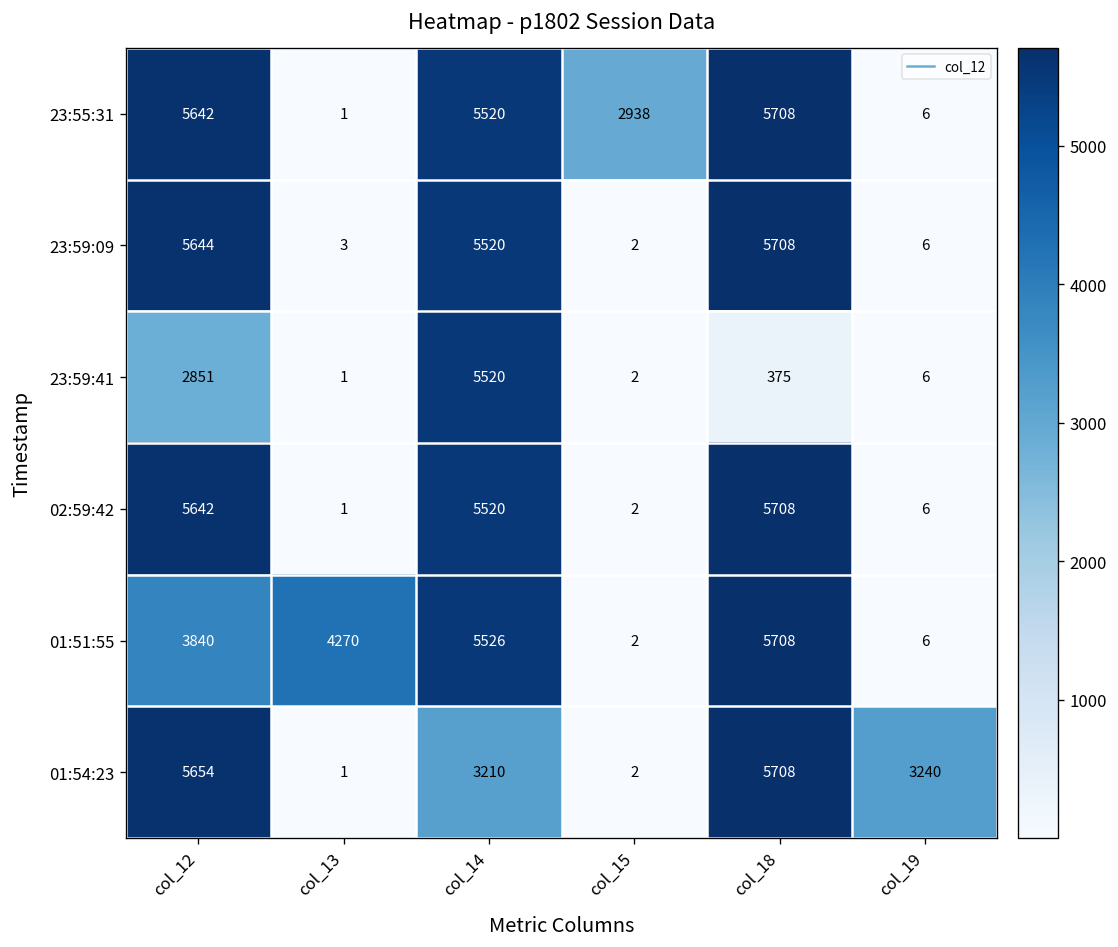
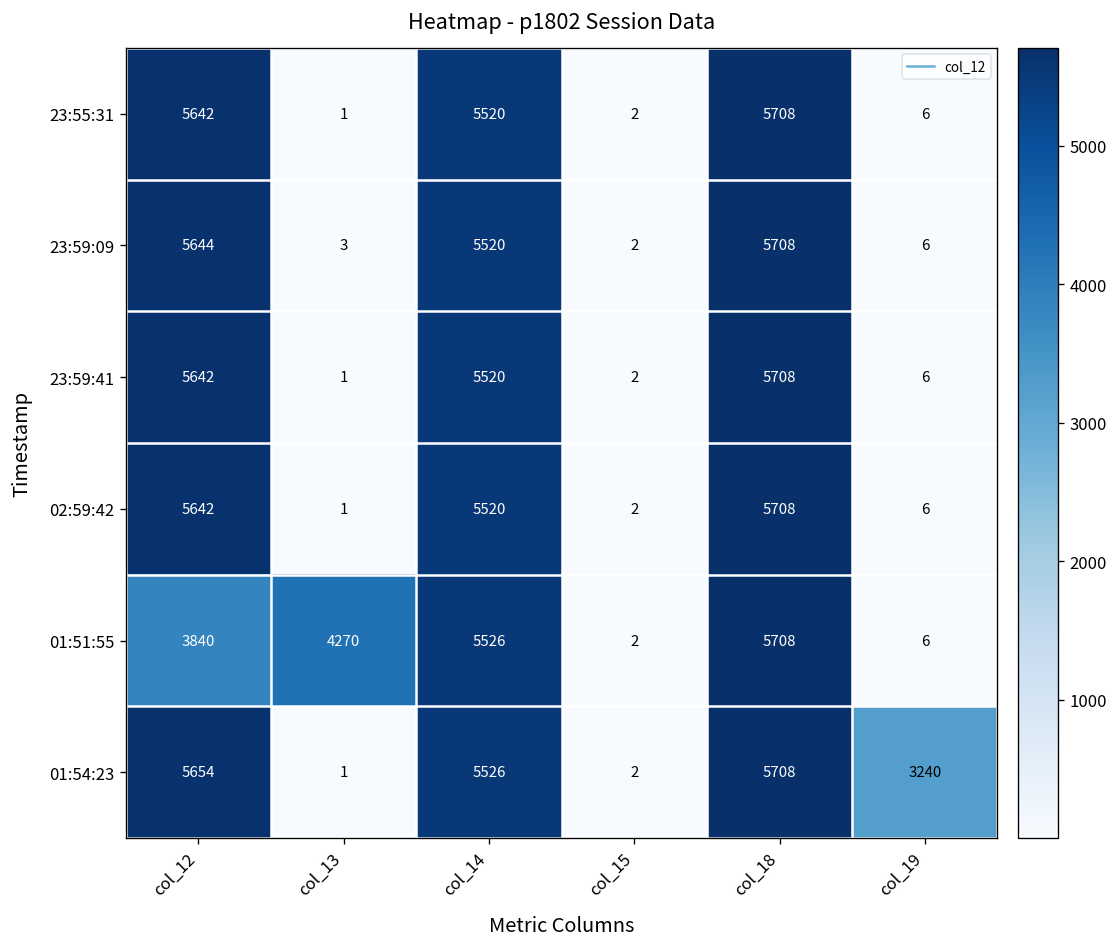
  {
    "23:55:31": {
      "col_12": 5642,
      "col_13": 1,
      "col_14": 5520,
-     "col_15": 2938,
+     "col_15": 2,
      "col_18": 5708,
      "col_19": 6
    },
    "23:59:09": {
      "col_12": 5644,
      "col_13": 3,
      "col_14": 5520,
      "col_15": 2,
      "col_18": 5708,
      "col_19": 6
    },
    "23:59:41": {
-     "col_12": 2851,
+     "col_12": 5642,
      "col_13": 1,
      "col_14": 5520,
      "col_15": 2,
-     "col_18": 375,
+     "col_18": 5708,
      "col_19": 6
    },
    "02:59:42": {
      "col_12": 5642,
      "col_13": 1,
      "col_14": 5520,
      "col_15": 2,
      "col_18": 5708,
      "col_19": 6
    },
    "01:51:55": {
      "col_12": 3840,
      "col_13": 4270,
      "col_14": 5526,
      "col_15": 2,
      "col_18": 5708,
      "col_19": 6
    },
    "01:54:23": {
      "col_12": 5654,
      "col_13": 1,
-     "col_14": 3210,
+     "col_14": 5526,
      "col_15": 2,
      "col_18": 5708,
      "col_19": 3240
    }
  }
